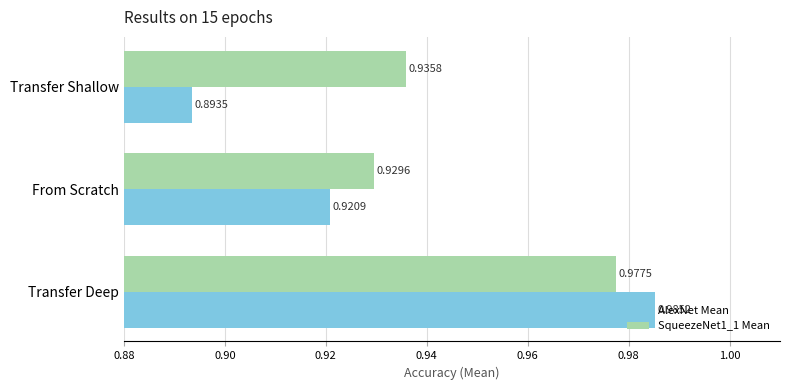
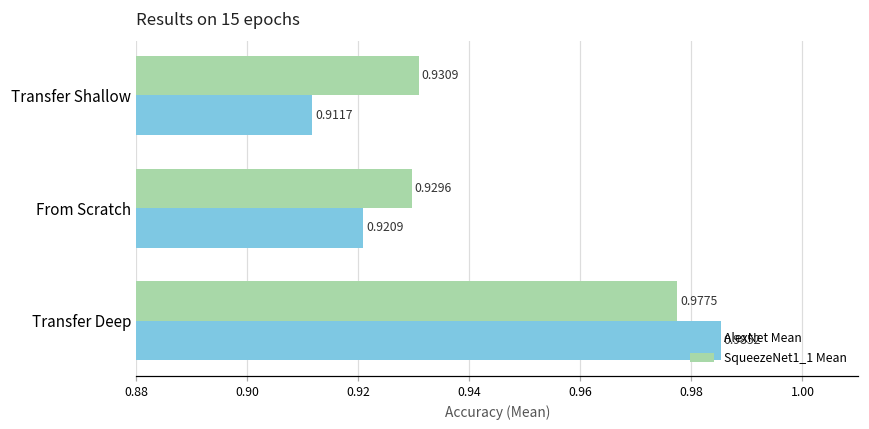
  {
    "AlexNet Mean": {
-     "Transfer Shallow": 0.8935,
+     "Transfer Shallow": 0.9117,
      "From Scratch": 0.9209,
      "Transfer Deep": 0.9852
    },
    "SqueezeNet1_1 Mean": {
-     "Transfer Shallow": 0.9358,
+     "Transfer Shallow": 0.9309,
      "From Scratch": 0.9296,
      "Transfer Deep": 0.9775
    }
  }
